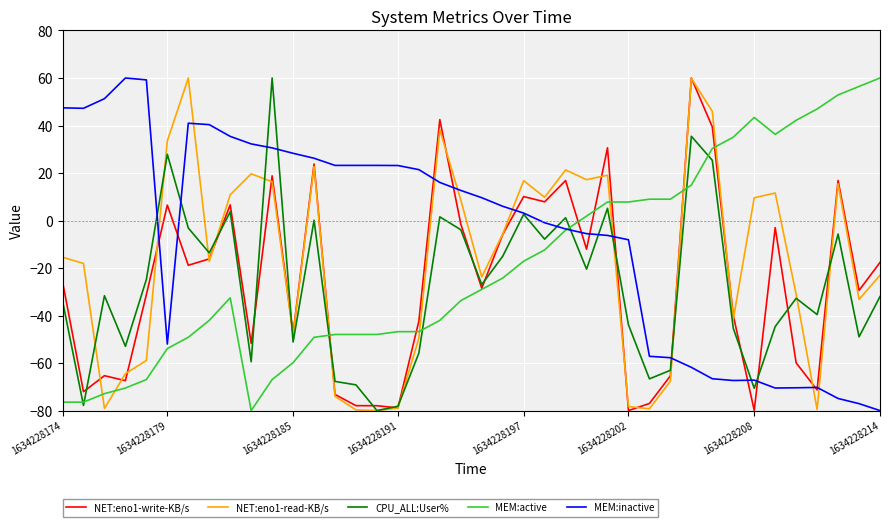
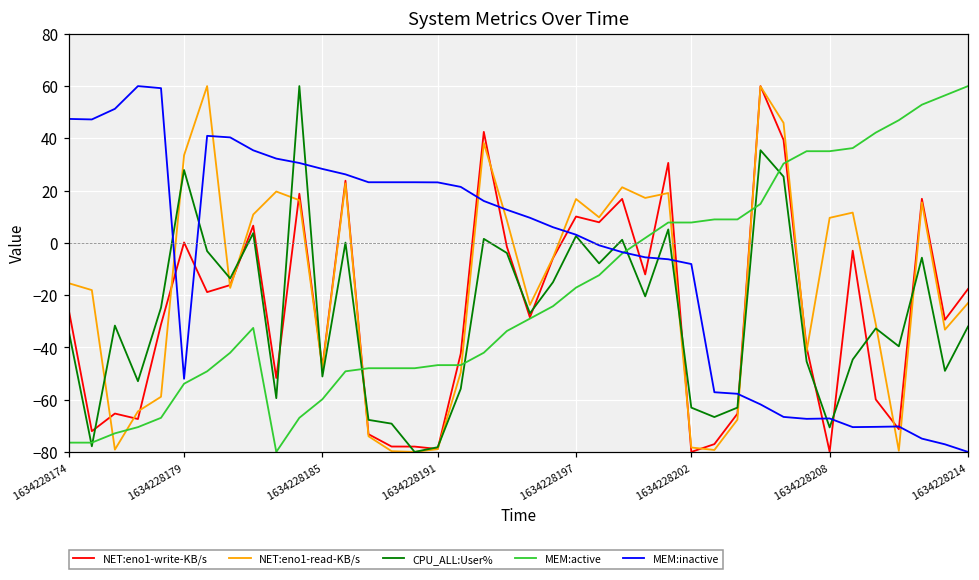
  {
    "NET:eno1-write-KB/s": {
      "1634228174": -26,
-     "1634228179": 6,
+     "1634228179": 0,
      "1634228197": 10,
      "1634228202": -80,
      "1634228208": -80,
      "1634228214": -18
    },
    "NET:eno1-read-KB/s": {
      "1634228174": -15,
      "1634228179": 34,
      "1634228197": 17,
      "1634228202": -78,
      "1634228208": 10,
      "1634228214": -23
    },
    "CPU_ALL:User%": {
      "1634228174": -34,
      "1634228179": 28,
      "1634228185": -51,
-     "1634228202": -44,
+     "1634228202": -63,
      "1634228208": -71,
      "1634228214": -32
    },
    "MEM:active": {
      "1634228174": -76,
      "1634228179": -54,
      "1634228185": -60,
      "1634228191": -47,
      "1634228197": -17,
      "1634228202": 8,
-     "1634228208": 43,
+     "1634228208": 35,
      "1634228214": 60
    },
    "MEM:inactive": {
      "1634228174": 47,
      "1634228179": -52,
      "1634228185": 28,
      "1634228191": 23,
      "1634228202": -8,
      "1634228208": -67,
      "1634228214": -80
    }
  }
